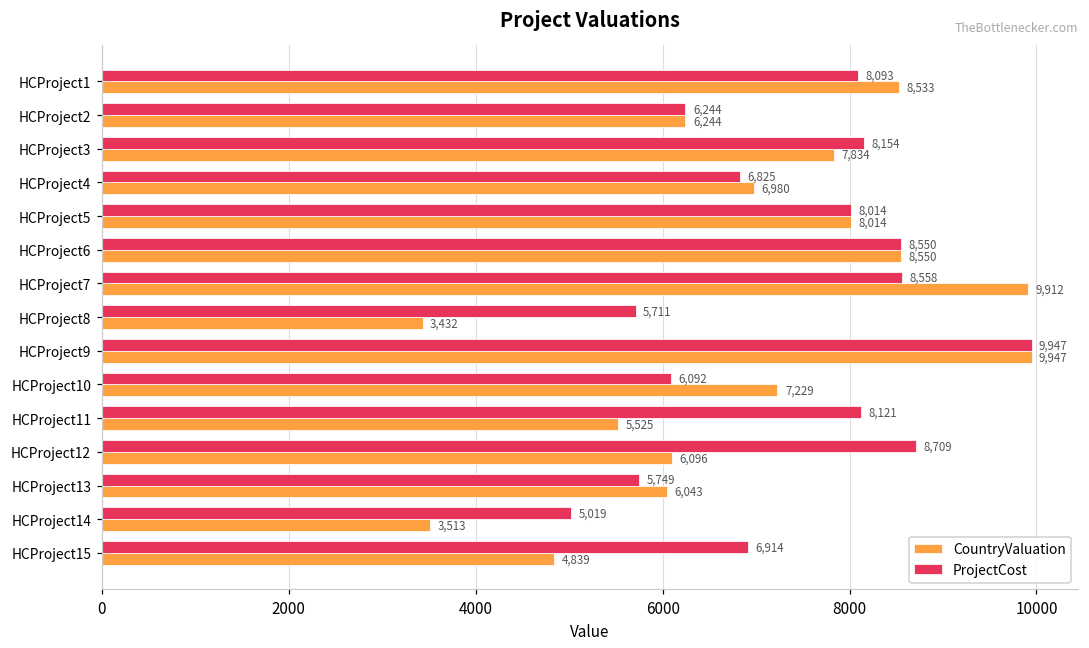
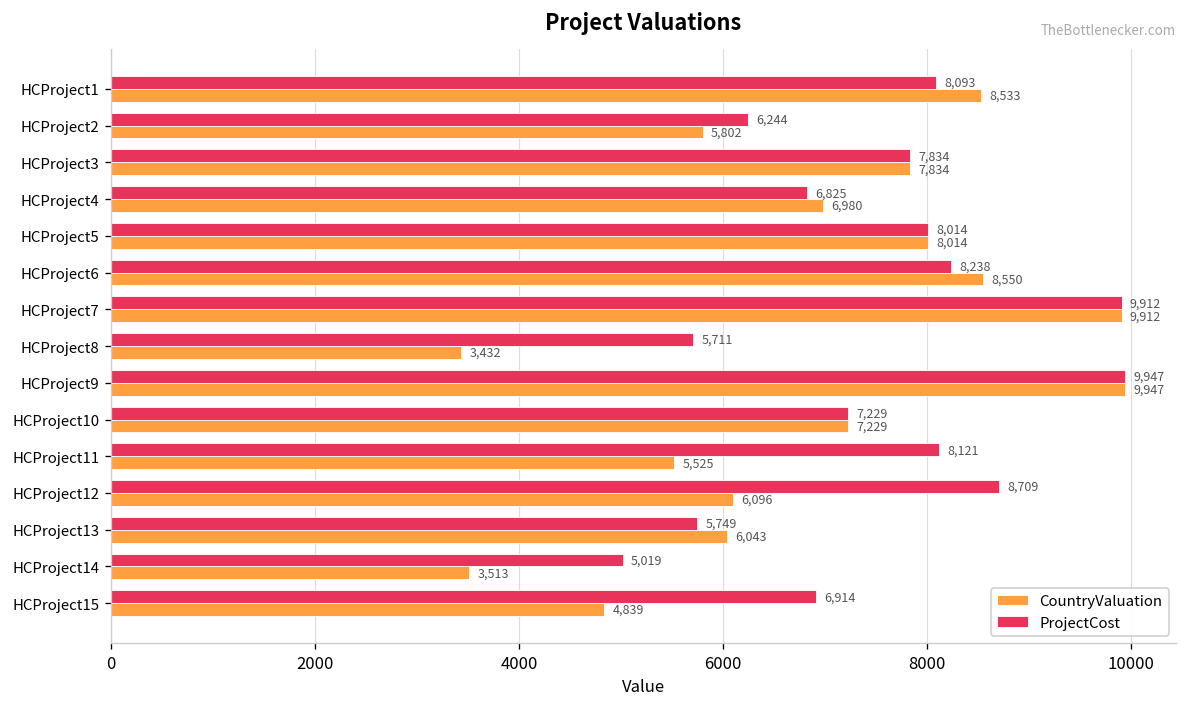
  {
    "CountryValuation": {
      "HCProject1": "8,533",
-     "HCProject2": "6,244",
+     "HCProject2": "5,802",
      "HCProject3": "7,834",
      "HCProject4": "6,980",
      "HCProject5": "8,014",
      "HCProject6": "8,550",
      "HCProject7": "9,912",
      "HCProject8": "3,432",
      "HCProject9": "9,947",
      "HCProject10": "7,229",
      "HCProject11": "5,525",
      "HCProject12": "6,096",
      "HCProject13": "6,043",
      "HCProject14": "3,513",
      "HCProject15": "4,839"
    },
    "ProjectCost": {
      "HCProject1": "8,093",
      "HCProject2": "6,244",
-     "HCProject3": "8,154",
+     "HCProject3": "7,834",
      "HCProject4": "6,825",
      "HCProject5": "8,014",
-     "HCProject6": "8,550",
-     "HCProject7": "8,558",
+     "HCProject6": "8,238",
+     "HCProject7": "9,912",
      "HCProject8": "5,711",
      "HCProject9": "9,947",
-     "HCProject10": "6,092",
+     "HCProject10": "7,229",
      "HCProject11": "8,121",
      "HCProject12": "8,709",
      "HCProject13": "5,749",
      "HCProject14": "5,019",
      "HCProject15": "6,914"
    }
  }
